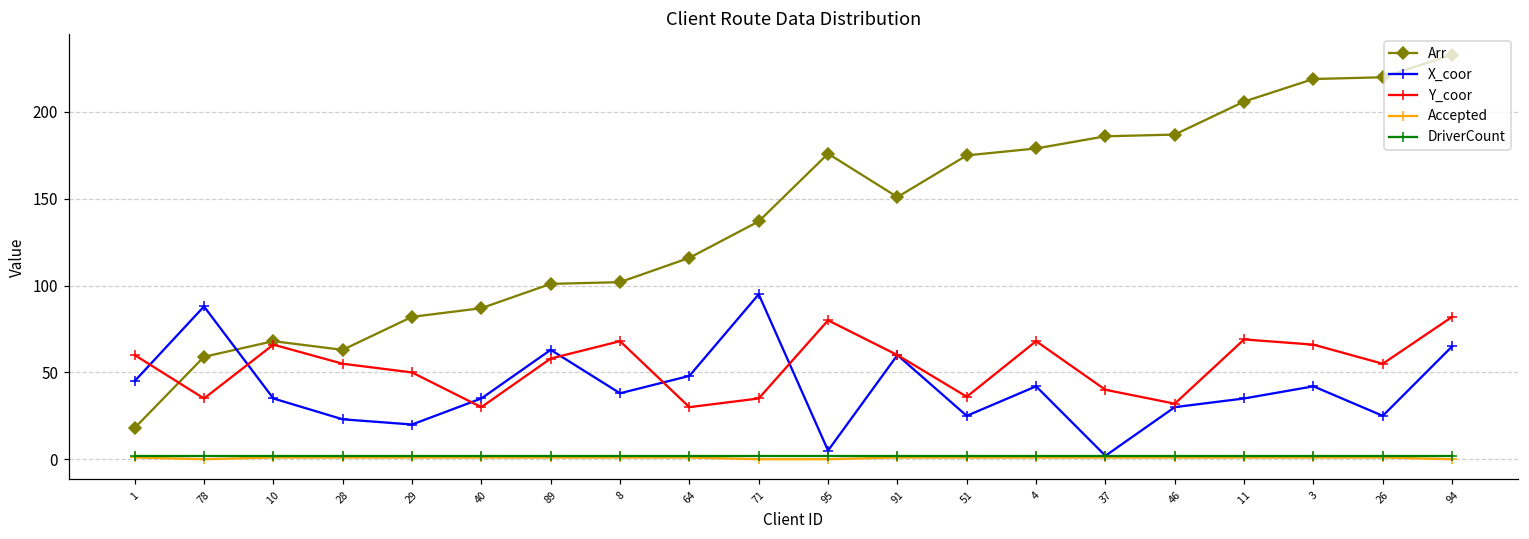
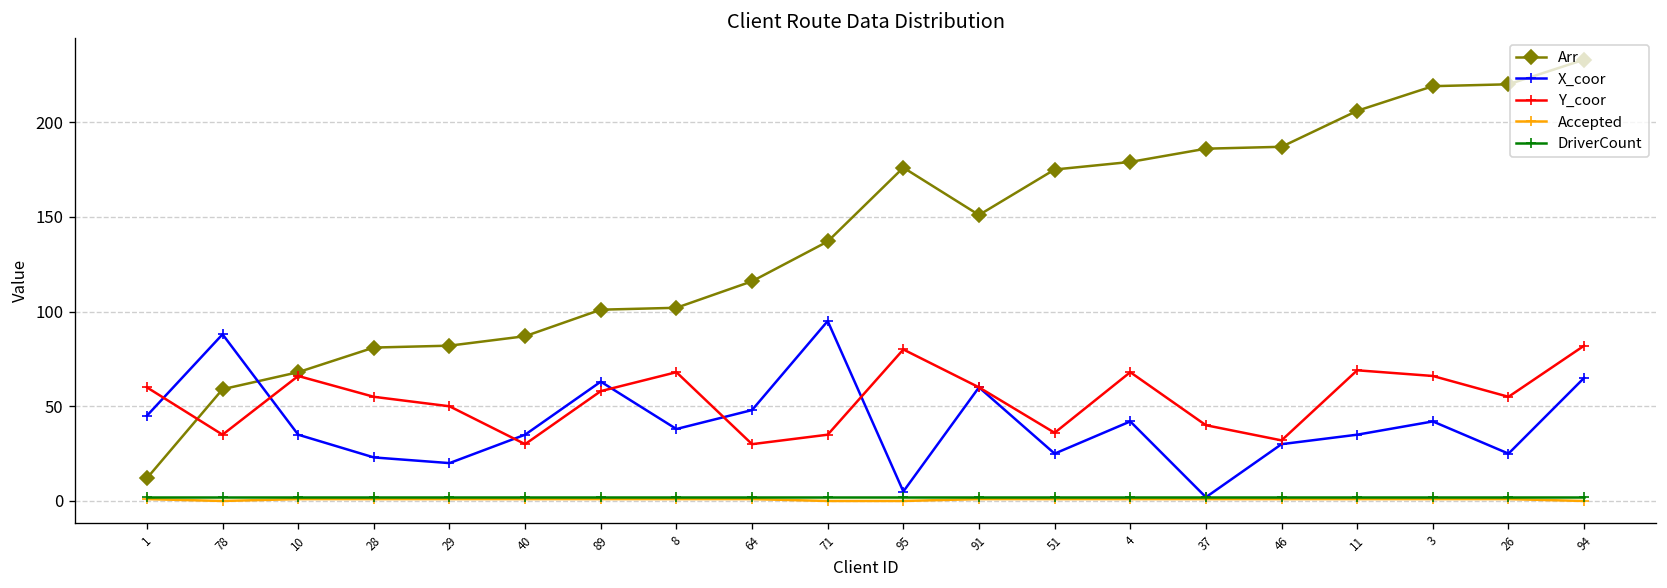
  {
    "Arr": {
-     "1": 18,
+     "1": 12,
      "78": 59,
      "10": 68,
-     "28": 63,
+     "28": 81,
      "29": 82,
      "40": 87,
      "89": 101,
      "8": 102,
      "64": 116,
      "71": 137,
      "95": 176,
      "91": 151,
      "51": 175,
      "4": 179,
      "37": 186,
      "46": 187,
      "11": 206,
      "3": 219,
      "26": 220
    },
    "X_coor": {
      "1": 45,
      "78": 88,
      "10": 35,
      "28": 23,
      "29": 20,
      "40": 35,
      "89": 63,
      "8": 38,
      "64": 48,
      "71": 95,
      "95": 5,
      "51": 25,
      "4": 42,
      "46": 30,
      "11": 35,
      "3": 42,
      "26": 25,
      "94": 65
    },
    "Y_coor": {
      "1": 60,
      "78": 35,
      "10": 66,
      "28": 55,
      "29": 50,
      "40": 30,
      "89": 58,
      "8": 68,
      "64": 30,
      "71": 35,
      "95": 80,
      "51": 36,
      "4": 68,
      "37": 40,
      "46": 32,
      "11": 69,
      "3": 66,
      "26": 55,
      "94": 82
    },
    "Accepted": {
      "78": 0,
      "71": 0,
      "95": 0,
      "94": 0
    },
    "DriverCount": {
      "78": 2,
      "71": 2,
      "95": 2,
      "94": 2
    }
  }
